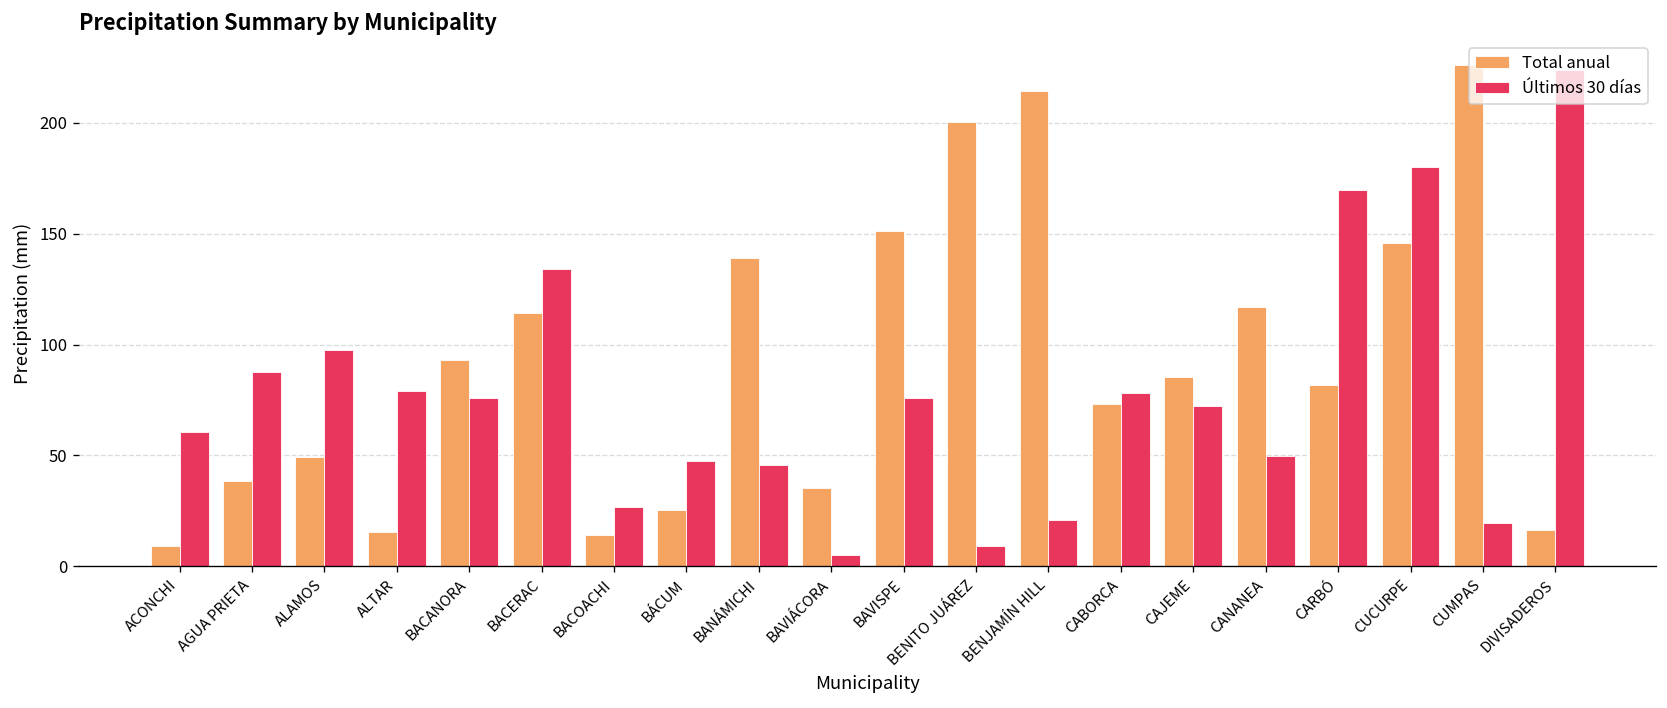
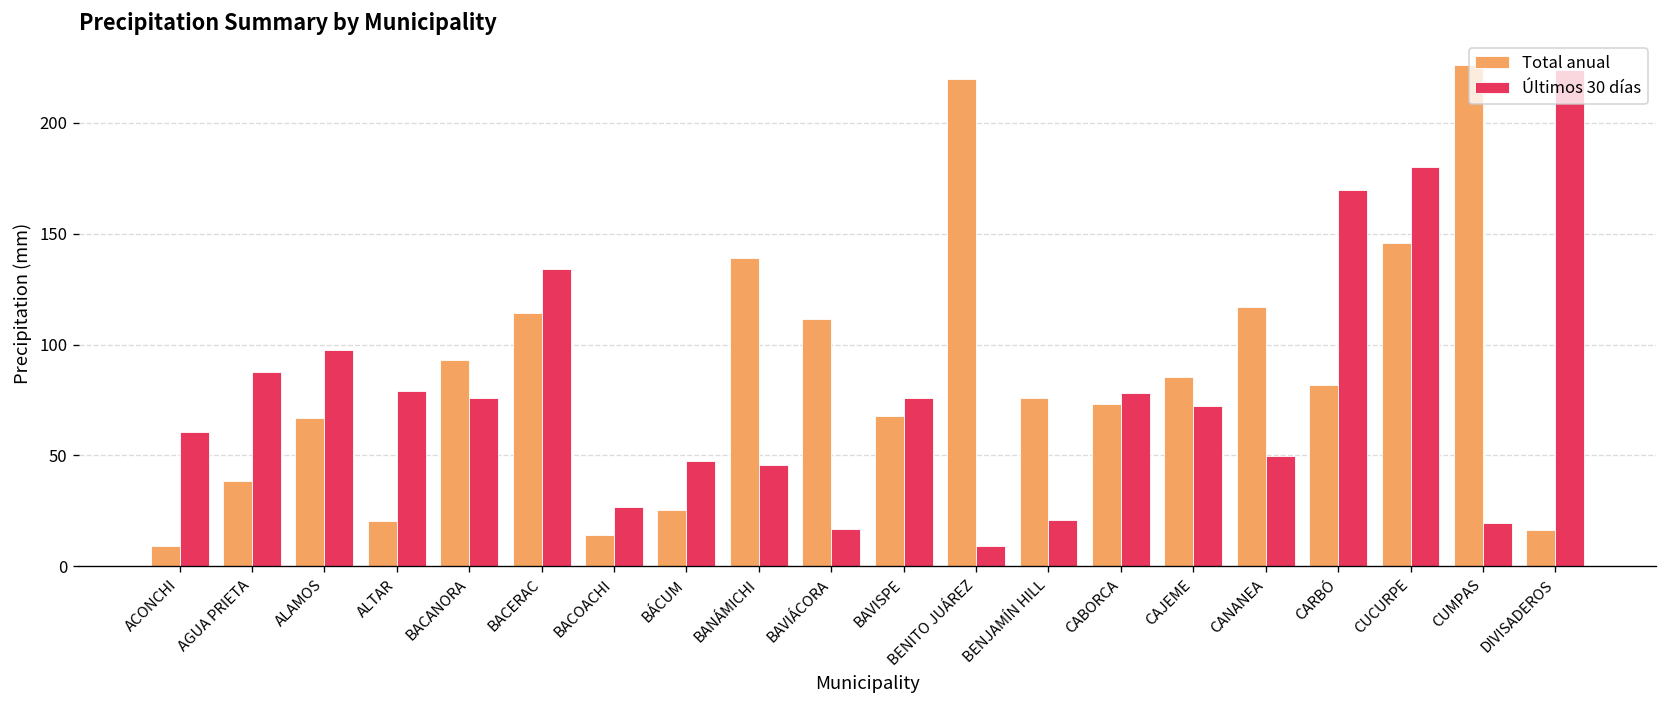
  {
    "Total anual": {
      "ACONCHI": 9,
      "AGUA PRIETA": 38,
-     "ALAMOS": 50,
-     "ALTAR": 16,
+     "ALAMOS": 67,
+     "ALTAR": 21,
      "BACANORA": 93,
      "BACERAC": 114,
      "BACOACHI": 14,
      "BÁCUM": 25,
      "BANÁMICHI": 139,
-     "BAVIÁCORA": 35,
-     "BAVISPE": 151,
-     "BENITO JUÁREZ": 200,
-     "BENJAMÍN HILL": 214,
+     "BAVIÁCORA": 112,
+     "BAVISPE": 68,
+     "BENITO JUÁREZ": 220,
+     "BENJAMÍN HILL": 76,
      "CABORCA": 73,
      "CAJEME": 85,
      "CANANEA": 117,
      "CARBÓ": 82,
      "CUCURPE": 146,
      "CUMPAS": 226,
      "DIVISADEROS": 16
    },
    "Últimos 30 días": {
      "ACONCHI": 61,
      "AGUA PRIETA": 87,
      "ALAMOS": 97,
      "ALTAR": 79,
      "BACANORA": 76,
      "BACERAC": 134,
      "BACOACHI": 27,
      "BÁCUM": 48,
      "BANÁMICHI": 46,
-     "BAVIÁCORA": 5,
+     "BAVIÁCORA": 17,
      "BAVISPE": 76,
      "BENITO JUÁREZ": 9,
      "BENJAMÍN HILL": 21,
      "CABORCA": 78,
      "CAJEME": 72,
      "CANANEA": 50,
      "CARBÓ": 169,
      "CUCURPE": 180,
      "CUMPAS": 20
    }
  }
